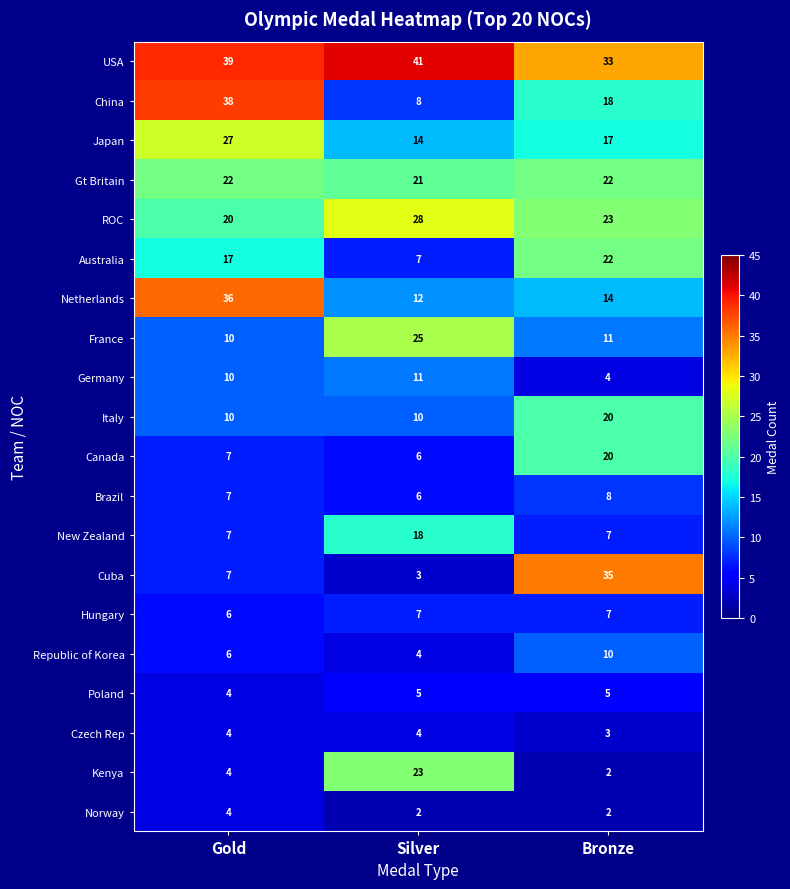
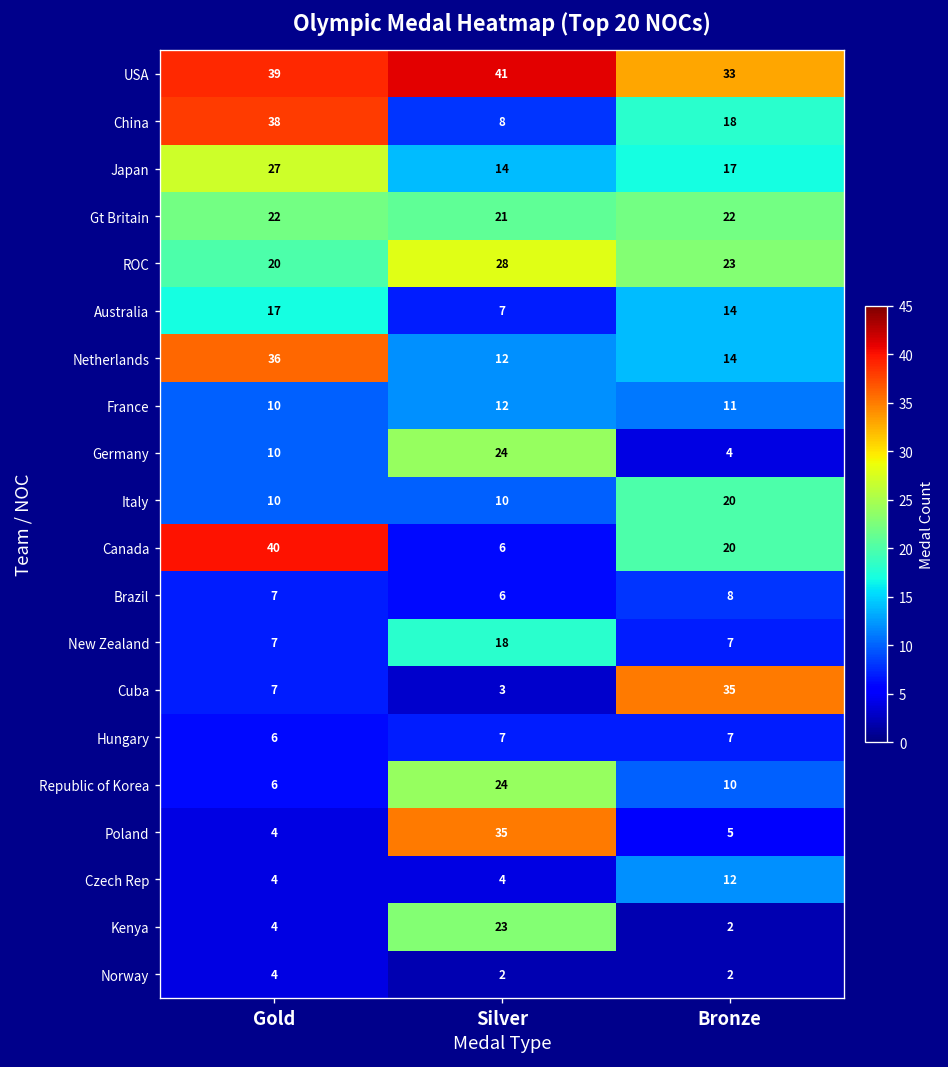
  {
    "USA": {
      "Gold": 39,
      "Silver": 41,
      "Bronze": 33
    },
    "China": {
      "Gold": 38,
      "Silver": 8,
      "Bronze": 18
    },
    "Japan": {
      "Gold": 27,
      "Silver": 14,
      "Bronze": 17
    },
    "Gt Britain": {
      "Gold": 22,
      "Silver": 21,
      "Bronze": 22
    },
    "ROC": {
      "Gold": 20,
      "Silver": 28,
      "Bronze": 23
    },
    "Australia": {
      "Gold": 17,
      "Silver": 7,
-     "Bronze": 22
+     "Bronze": 14
    },
    "Netherlands": {
      "Gold": 36,
      "Silver": 12,
      "Bronze": 14
    },
    "France": {
      "Gold": 10,
-     "Silver": 25,
+     "Silver": 12,
      "Bronze": 11
    },
    "Germany": {
      "Gold": 10,
-     "Silver": 11,
+     "Silver": 24,
      "Bronze": 4
    },
    "Italy": {
      "Gold": 10,
      "Silver": 10,
      "Bronze": 20
    },
    "Canada": {
-     "Gold": 7,
+     "Gold": 40,
      "Silver": 6,
      "Bronze": 20
    },
    "Brazil": {
      "Gold": 7,
      "Silver": 6,
      "Bronze": 8
    },
    "New Zealand": {
      "Gold": 7,
      "Silver": 18,
      "Bronze": 7
    },
    "Cuba": {
      "Gold": 7,
      "Silver": 3,
      "Bronze": 35
    },
    "Hungary": {
      "Gold": 6,
      "Silver": 7,
      "Bronze": 7
    },
    "Republic of Korea": {
      "Gold": 6,
-     "Silver": 4,
+     "Silver": 24,
      "Bronze": 10
    },
    "Poland": {
      "Gold": 4,
-     "Silver": 5,
+     "Silver": 35,
      "Bronze": 5
    },
    "Czech Rep": {
      "Gold": 4,
      "Silver": 4,
-     "Bronze": 3
+     "Bronze": 12
    },
    "Kenya": {
      "Gold": 4,
      "Silver": 23,
      "Bronze": 2
    },
    "Norway": {
      "Gold": 4,
      "Silver": 2,
      "Bronze": 2
    }
  }
